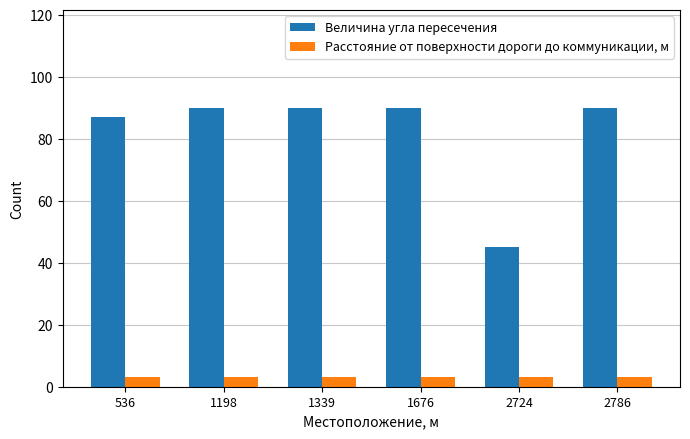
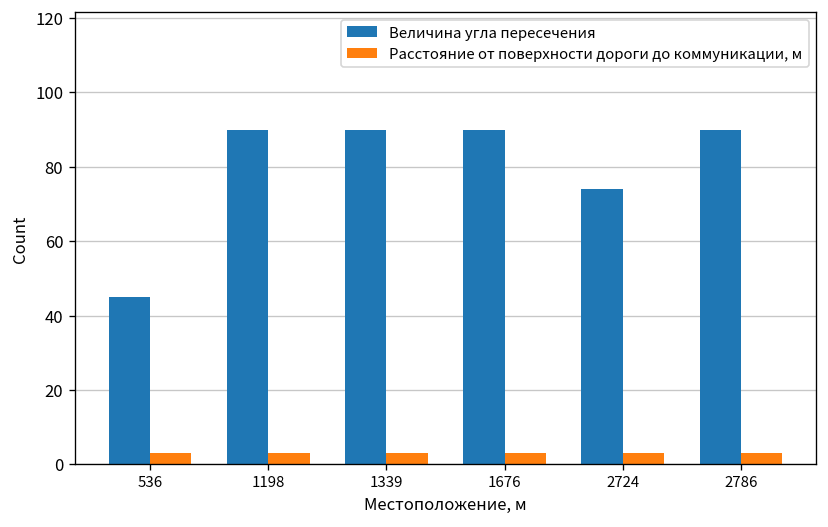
  {
    "Величина угла пересечения": {
-     "536": 87,
+     "536": 45,
      "1198": 90,
      "1339": 90,
      "1676": 90,
-     "2724": 45,
+     "2724": 74,
      "2786": 90
    },
    "Расстояние от поверхности дороги до коммуникации, м": {
      "536": 3,
      "1198": 3,
      "1339": 3,
      "1676": 3,
      "2724": 3,
      "2786": 3
    }
  }
